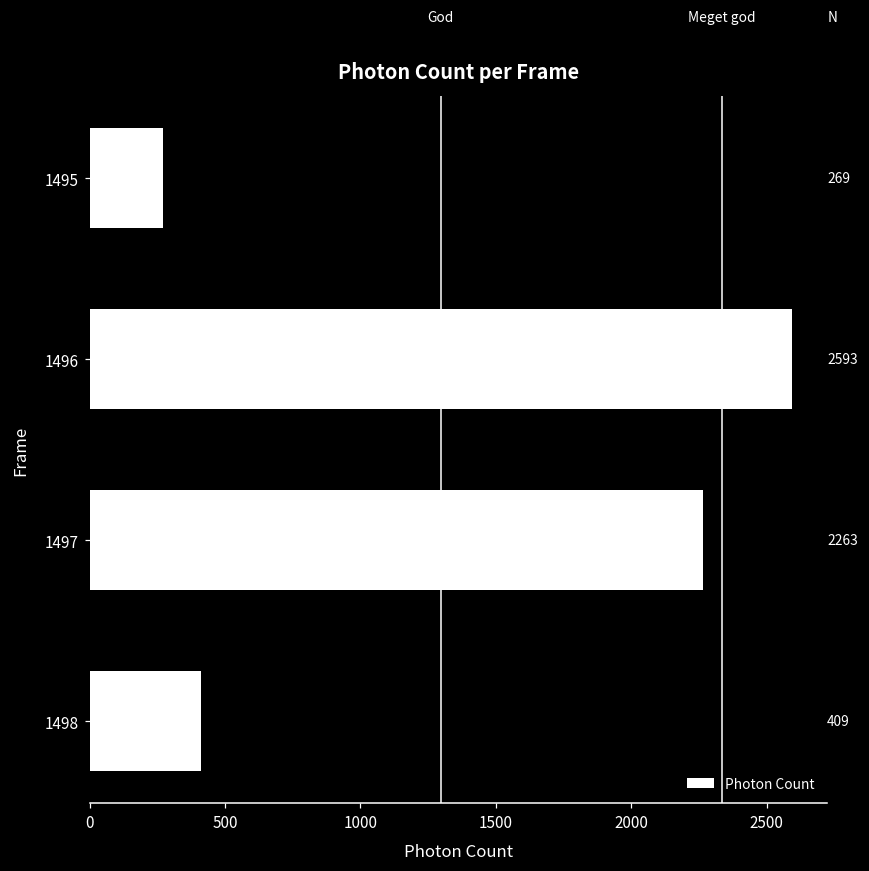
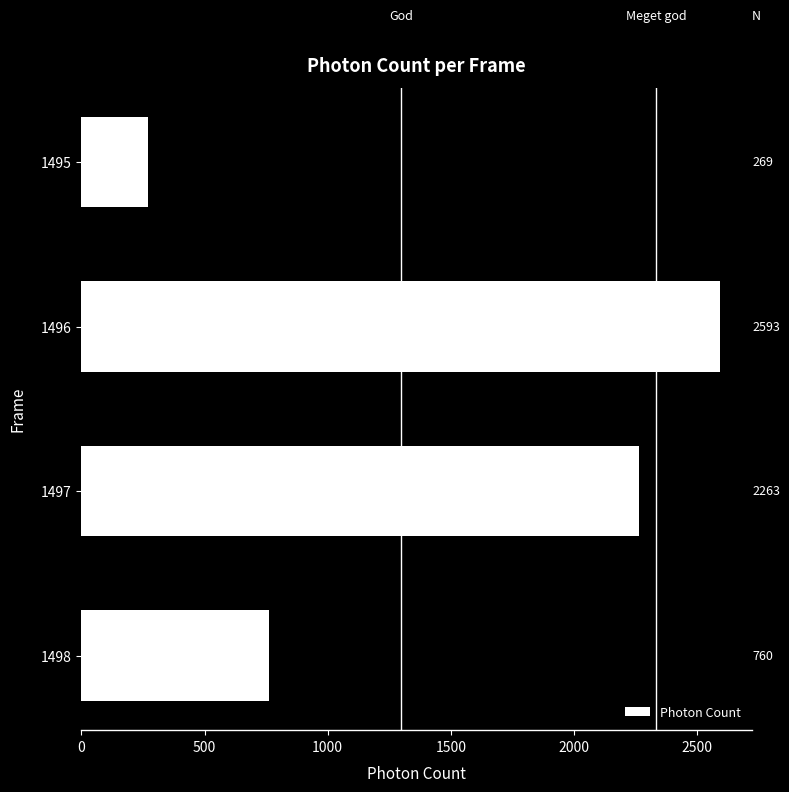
  {
-   "1498": 409
+   "1498": 760
  }
